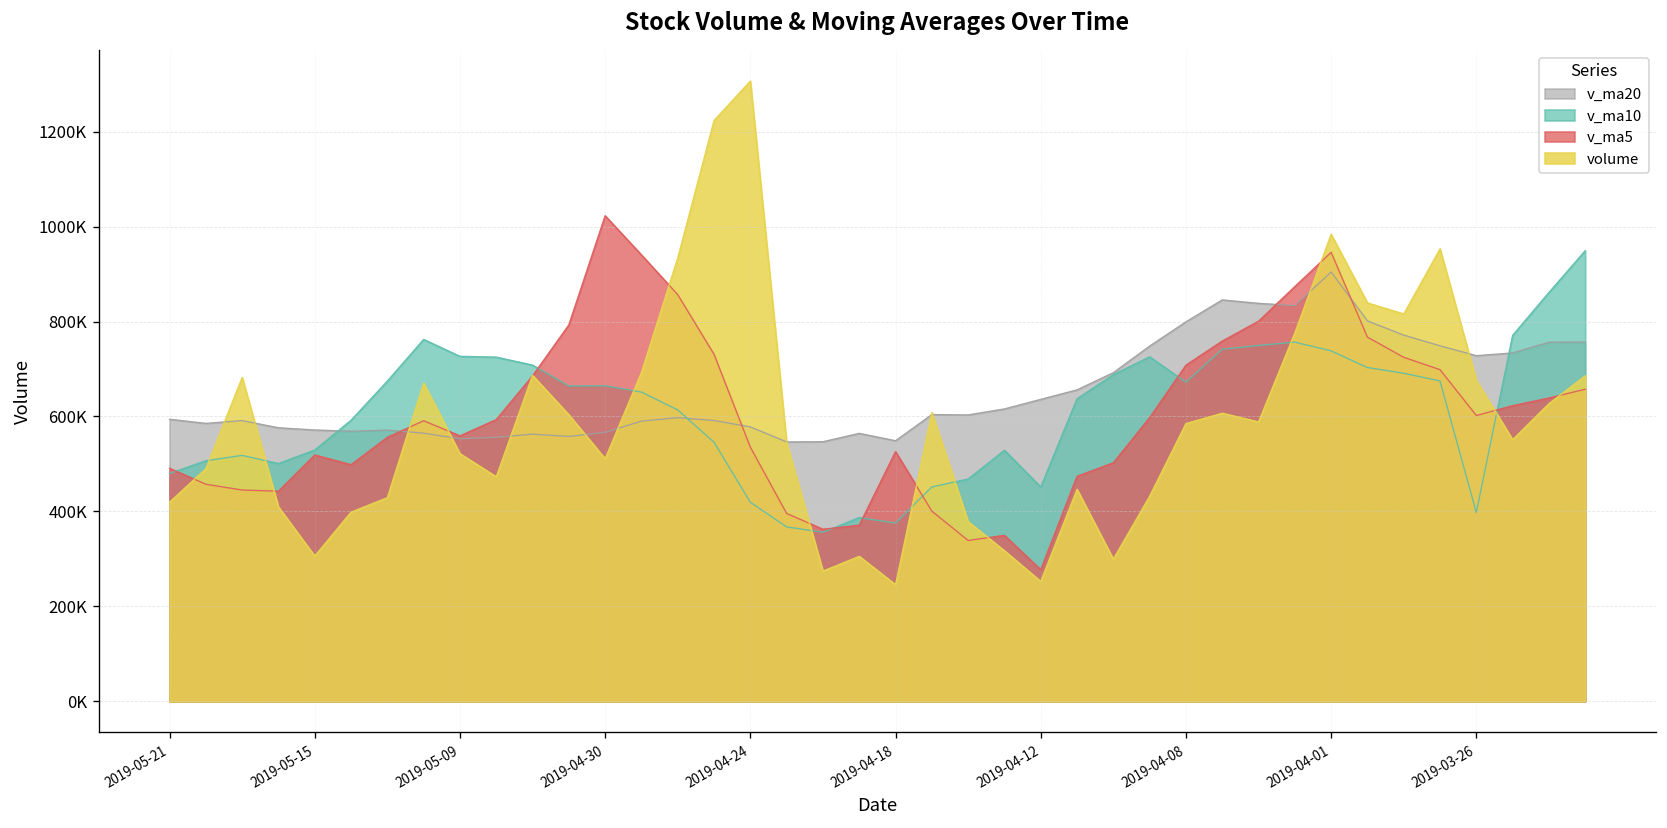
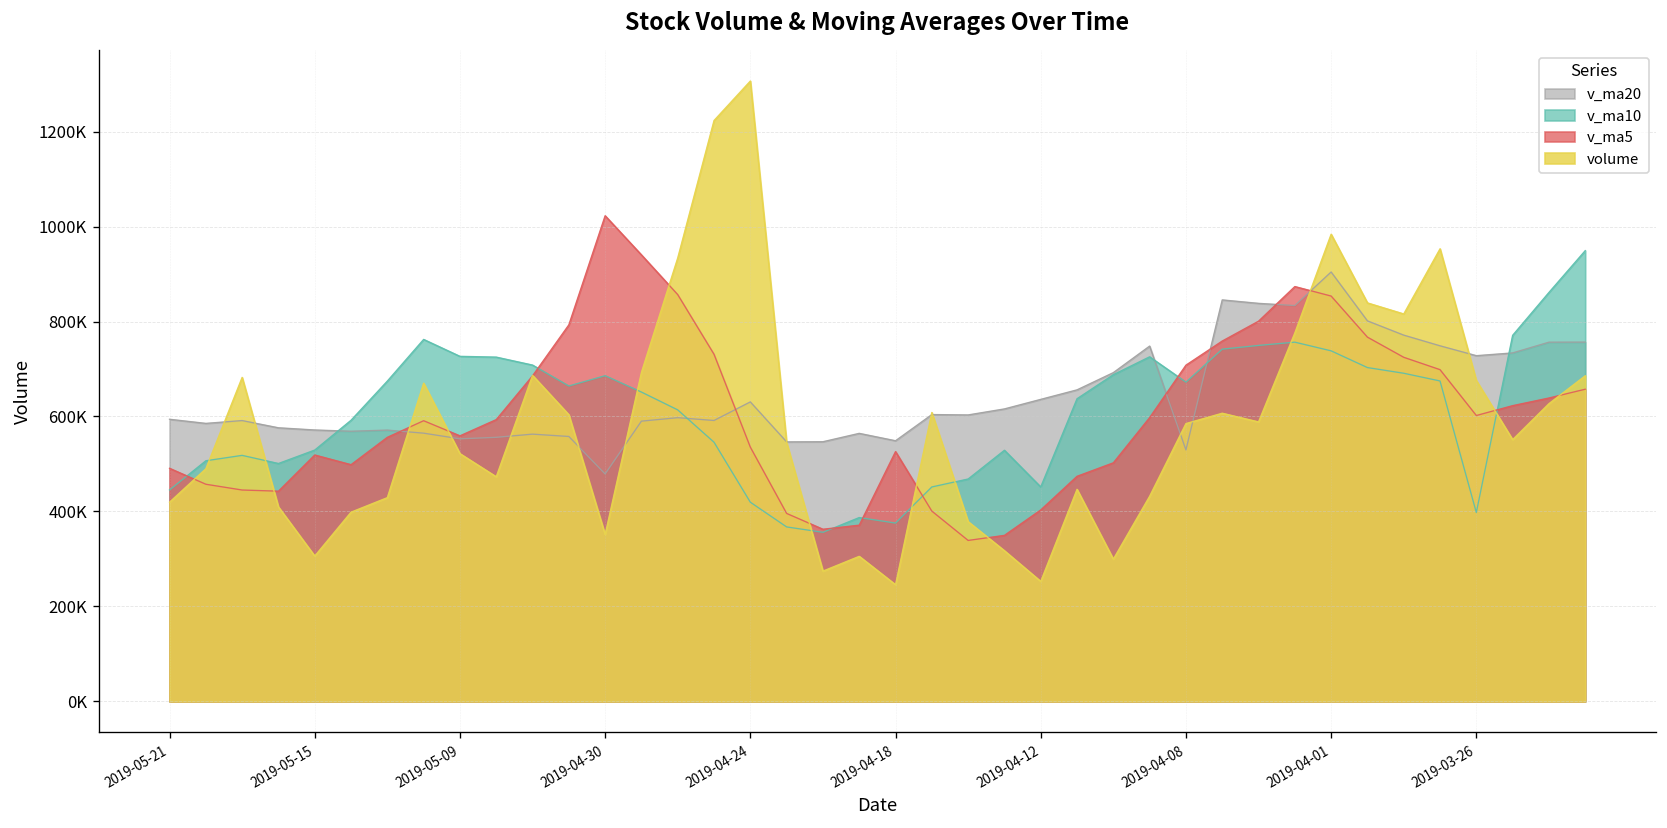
  {
    "v_ma20": {
      "2019-05-21": 590000,
      "2019-05-15": 570000,
-     "2019-04-30": 570000,
-     "2019-04-24": 580000,
+     "2019-04-30": 480000,
+     "2019-04-24": 630000,
      "2019-04-18": 550000,
      "2019-04-12": 640000,
-     "2019-04-08": 800000,
+     "2019-04-08": 530000,
      "2019-04-01": 900000,
      "2019-03-26": 730000
    },
    "v_ma10": {
-     "2019-05-21": 480000,
+     "2019-05-21": 450000,
      "2019-05-15": 530000,
      "2019-05-09": 730000,
-     "2019-04-30": 660000,
+     "2019-04-30": 690000,
      "2019-04-24": 420000,
      "2019-04-18": 380000,
      "2019-04-12": 450000,
      "2019-04-08": 670000,
      "2019-04-01": 740000,
      "2019-03-26": 400000
    },
    "v_ma5": {
      "2019-05-21": 490000,
      "2019-05-15": 520000,
      "2019-04-30": 1020000,
      "2019-04-24": 540000,
      "2019-04-18": 530000,
-     "2019-04-12": 280000,
+     "2019-04-12": 400000,
      "2019-04-08": 710000,
-     "2019-04-01": 950000,
+     "2019-04-01": 850000,
      "2019-03-26": 600000
    },
    "volume": {
      "2019-05-21": 420000,
      "2019-05-15": 310000,
      "2019-05-09": 520000,
-     "2019-04-30": 510000,
+     "2019-04-30": 350000,
      "2019-04-24": 1310000,
      "2019-04-18": 250000,
      "2019-04-12": 250000,
      "2019-04-08": 590000,
      "2019-04-01": 980000,
      "2019-03-26": 680000
    }
  }
